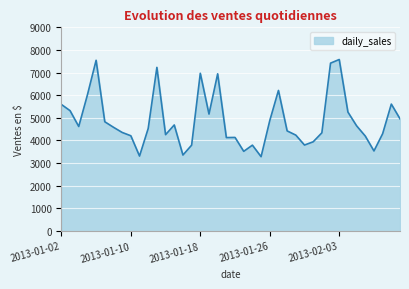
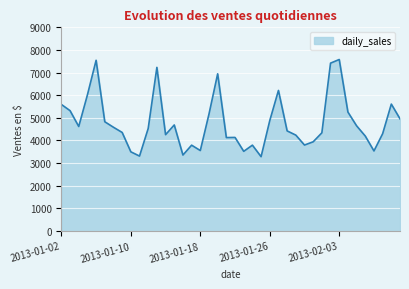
  {
    "2013-01-02": 5600,
-   "2013-01-10": 4200,
-   "2013-01-18": 7000,
+   "2013-01-10": 3500,
+   "2013-01-18": 3600,
    "2013-01-26": 4900,
    "2013-02-03": 7600
  }
